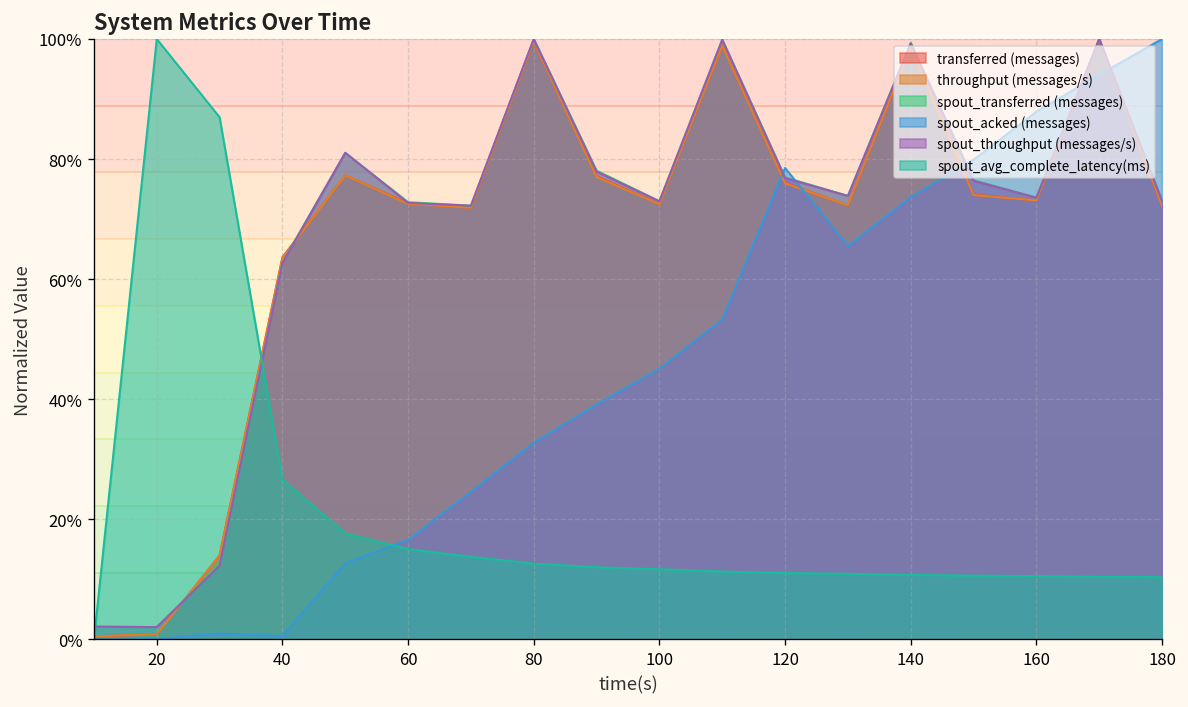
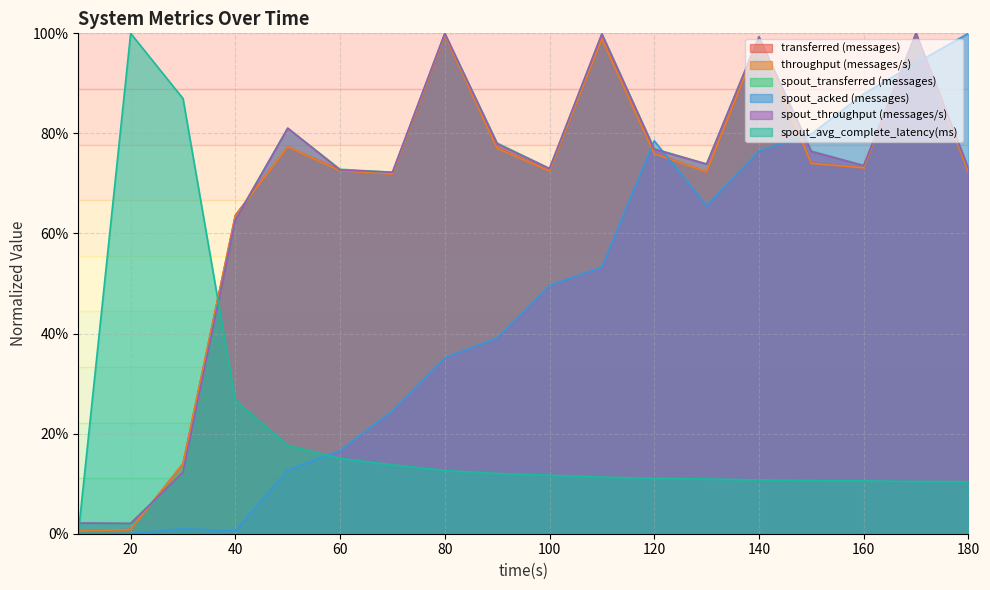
  {
    "spout_acked (messages)": {
      "20": "0%",
      "40": "1%",
      "60": "17%",
-     "80": "33%",
-     "100": "45%",
+     "80": "35%",
+     "100": "50%",
      "120": "79%",
-     "140": "74%",
+     "140": "76%",
      "180": "100%"
    }
  }
